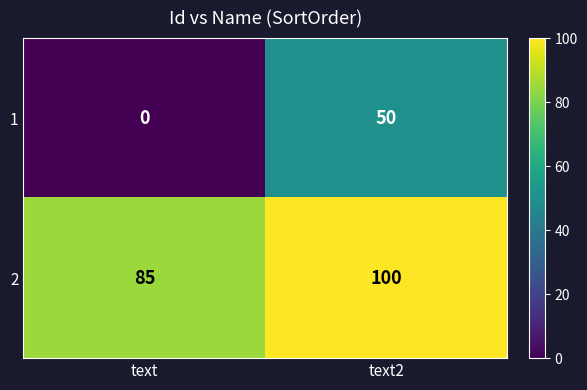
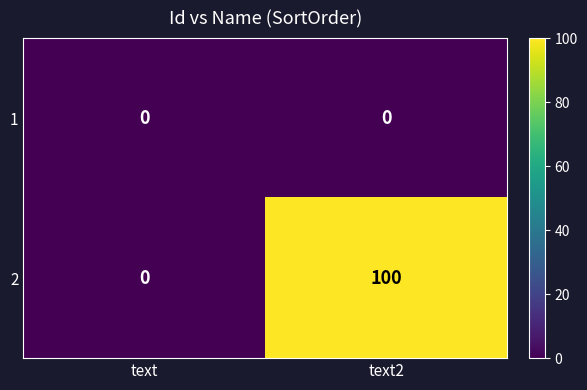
  {
    "1": {
      "text": 0,
-     "text2": 50
+     "text2": 0
    },
    "2": {
-     "text": 85,
+     "text": 0,
      "text2": 100
    }
  }
